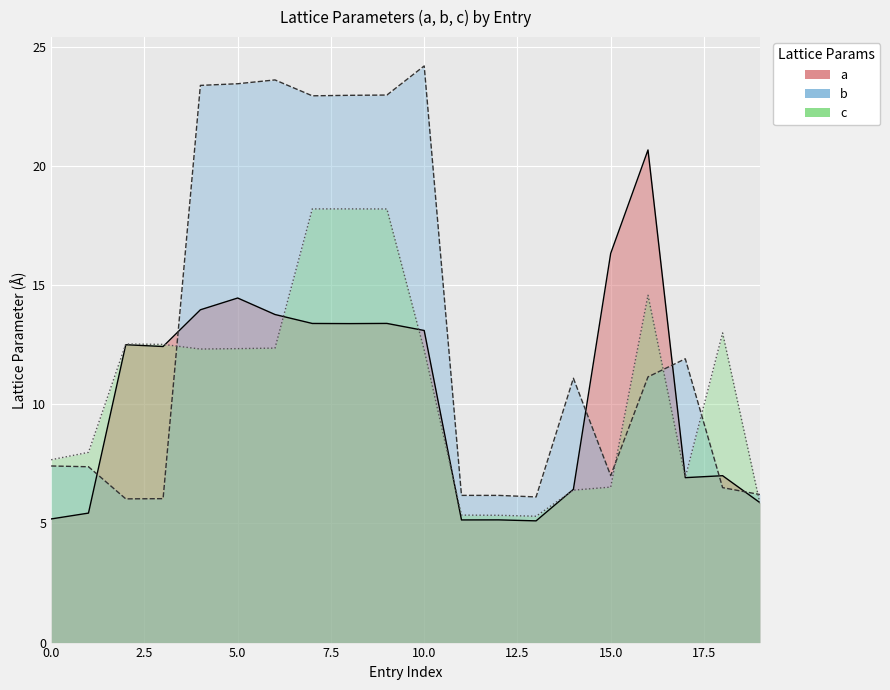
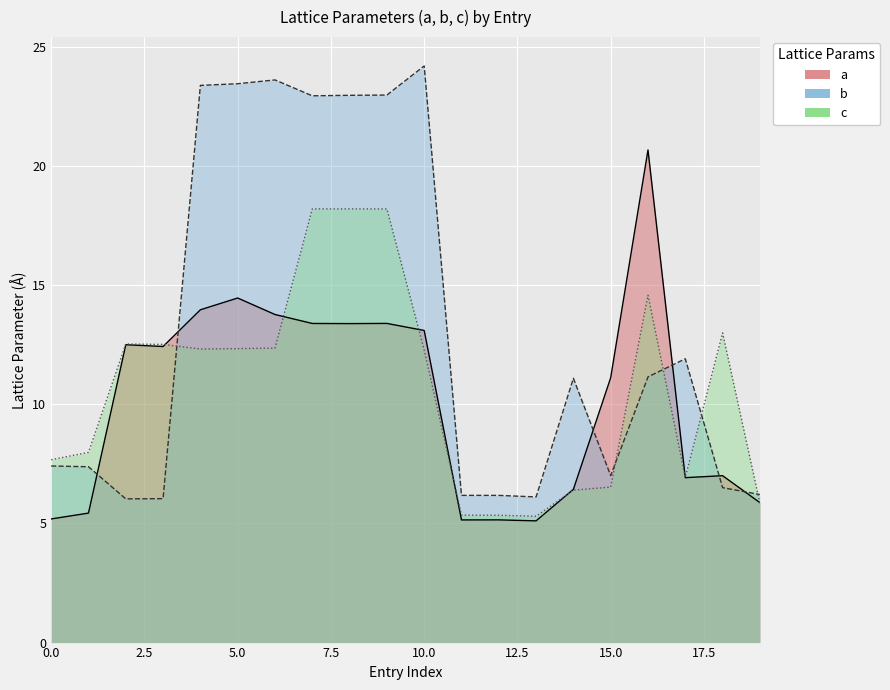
  {
    "a": {
      "0.0": 5.2,
      "5.0": 14.5,
      "10.0": 13.1,
-     "15.0": 16.3
+     "15.0": 11.1
    }
  }
